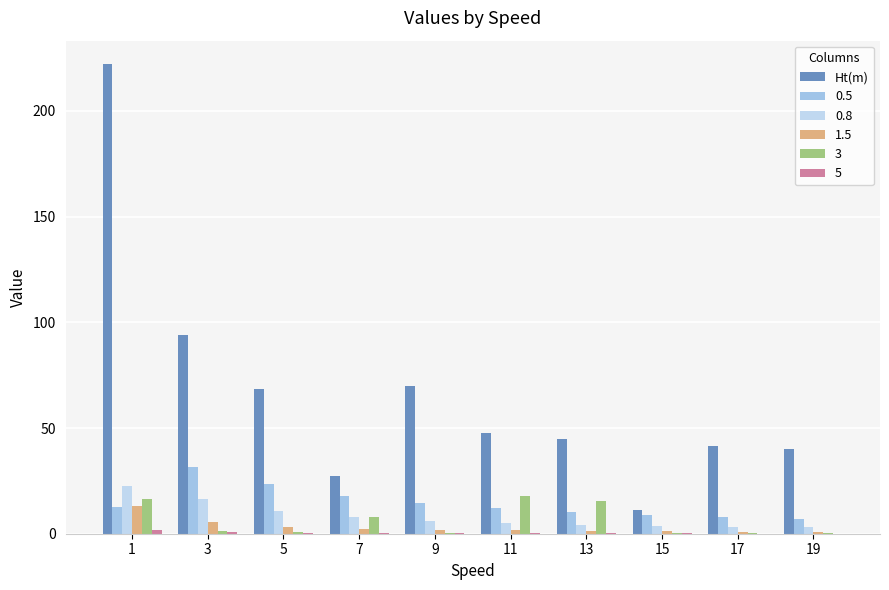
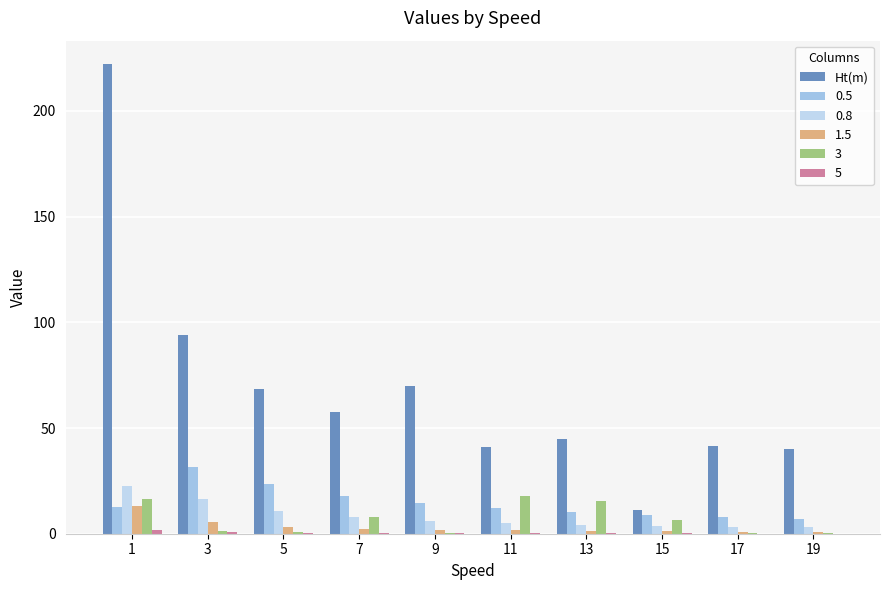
  {
    "Ht(m)": {
      "1": 222,
      "3": 94,
      "5": 68,
-     "7": 27,
+     "7": 57,
      "9": 70,
-     "11": 47,
+     "11": 41,
      "13": 45,
      "15": 11,
      "17": 41,
      "19": 40
    },
    "3": {
      "1": 16,
      "3": 2,
      "7": 8,
      "11": 18,
      "13": 15,
-     "15": 0
+     "15": 6
    }
  }
